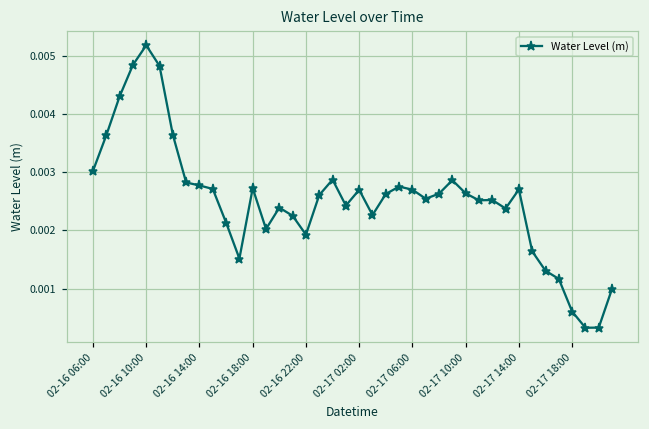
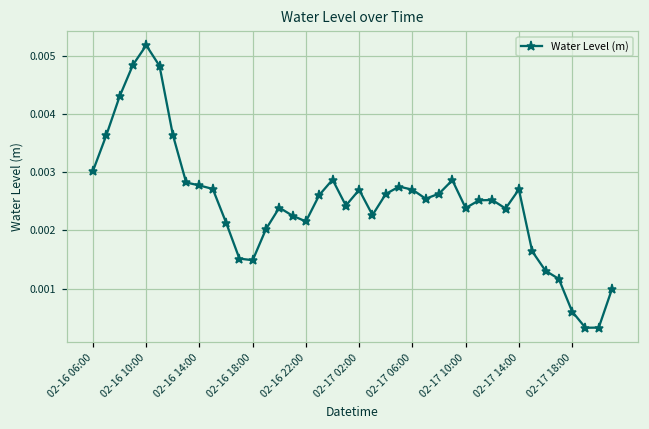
  {
    "02-16 06:00": 0.0030,
    "02-16 10:00": 0.0052,
    "02-16 14:00": 0.0028,
-   "02-16 18:00": 0.0027,
-   "02-16 22:00": 0.0019,
+   "02-16 18:00": 0.0015,
+   "02-16 22:00": 0.0022,
    "02-17 02:00": 0.0027,
    "02-17 06:00": 0.0027,
-   "02-17 10:00": 0.0026,
+   "02-17 10:00": 0.0024,
    "02-17 14:00": 0.0027,
    "02-17 18:00": 0.0006
  }
